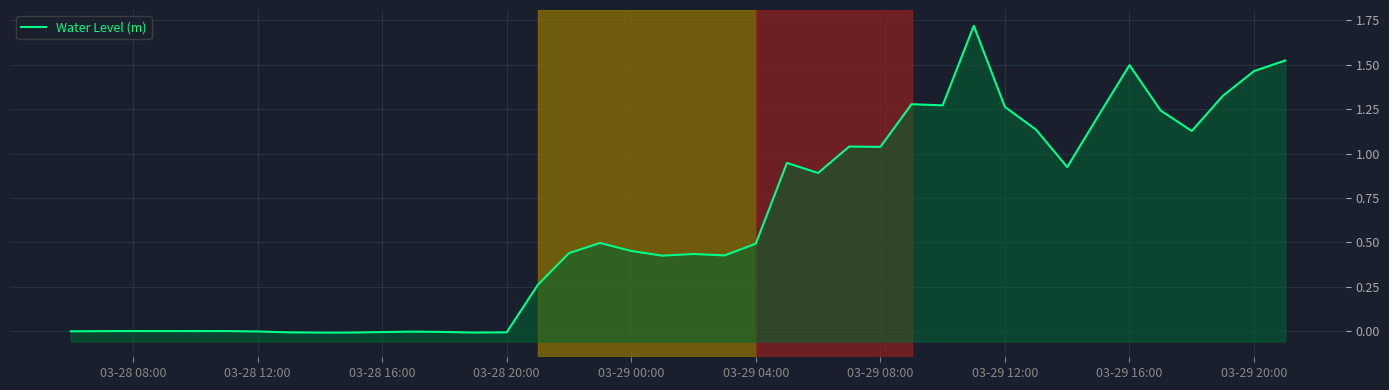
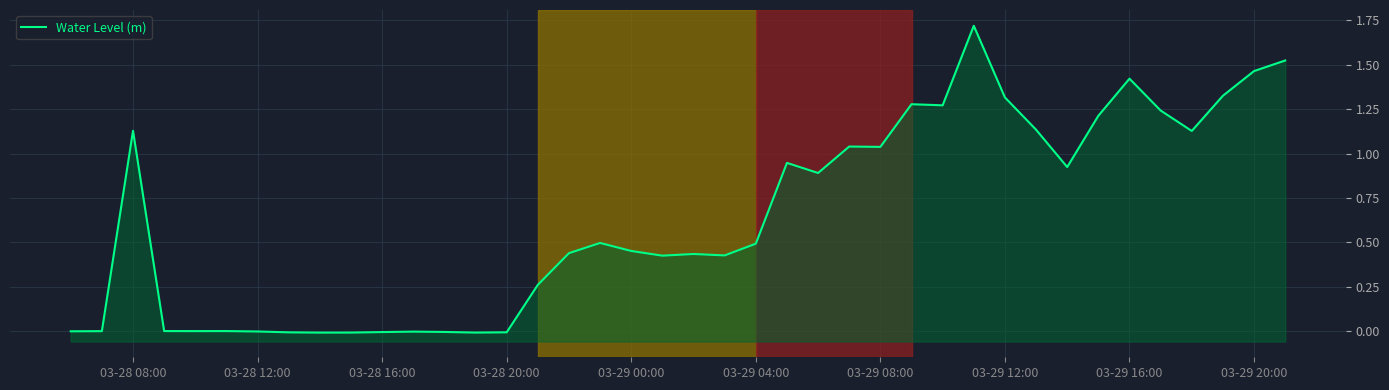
  {
-   "03-28 08:00": 0.00,
+   "03-28 08:00": 1.13,
    "03-28 12:00": 0.00,
    "03-28 16:00": 0.00,
    "03-28 20:00": -0.01,
    "03-29 00:00": 0.45,
    "03-29 04:00": 0.49,
    "03-29 08:00": 1.04,
-   "03-29 12:00": 1.26,
-   "03-29 16:00": 1.50,
+   "03-29 12:00": 1.32,
+   "03-29 16:00": 1.42,
    "03-29 20:00": 1.46
  }
